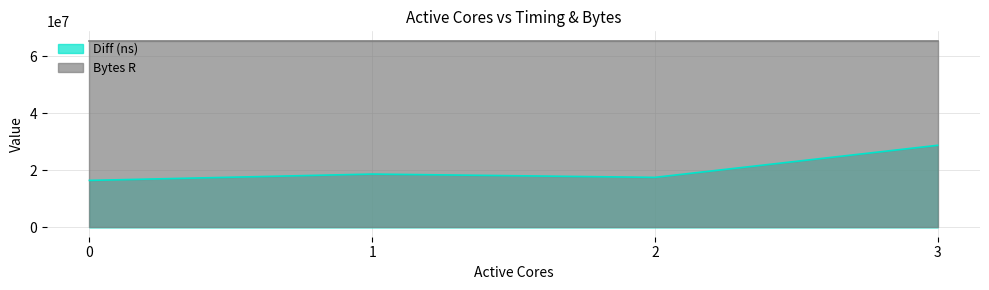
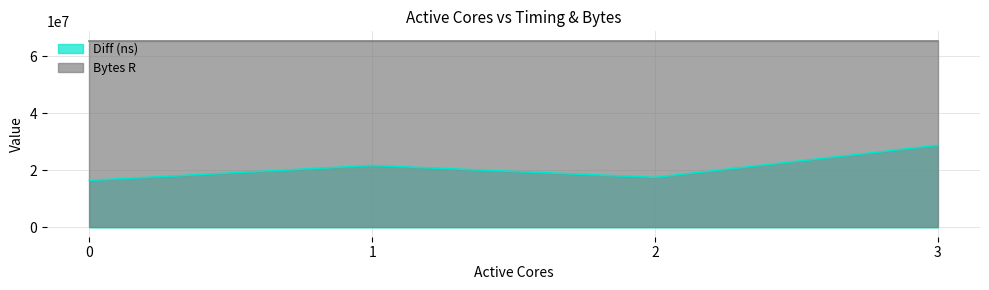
  {
    "Diff (ns)": {
      "0": 16000000,
-     "1": 19000000,
+     "1": 22000000,
      "2": 18000000,
      "3": 29000000
    },
    "Bytes R": {
      "0": 66000000,
      "1": 66000000,
      "2": 66000000,
      "3": 66000000
    }
  }
